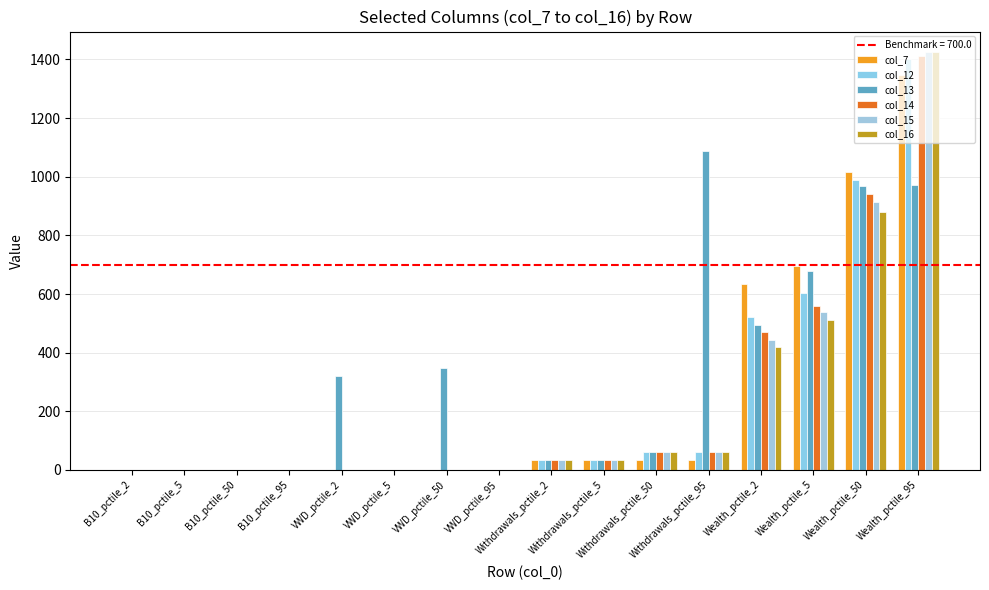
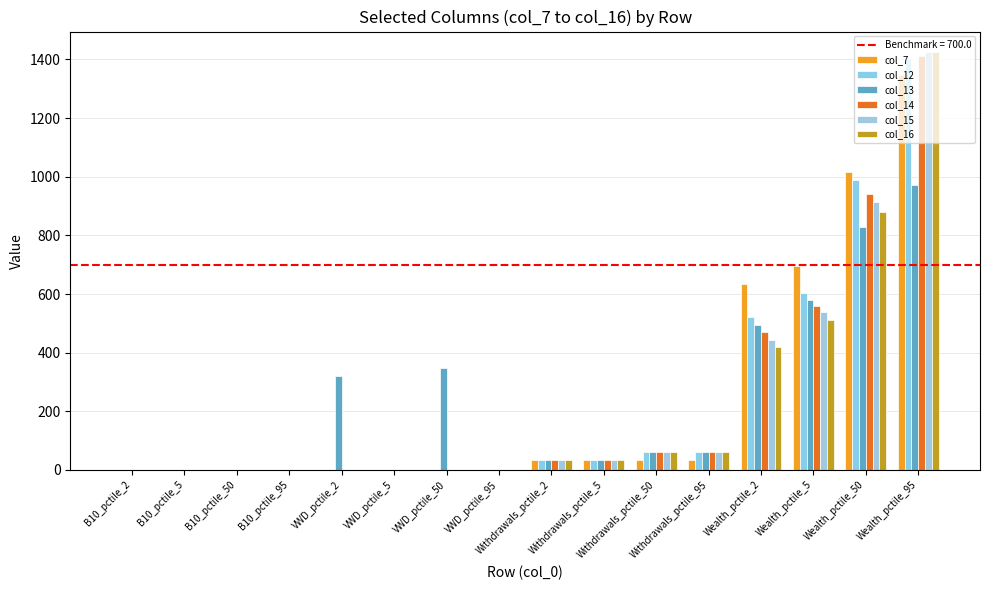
  {
    "col_13": {
      "VWD_pctile_2": 320,
      "VWD_pctile_50": 350,
      "Withdrawals_pctile_2": 40,
      "Withdrawals_pctile_5": 40,
      "Withdrawals_pctile_50": 60,
-     "Withdrawals_pctile_95": 1090,
+     "Withdrawals_pctile_95": 60,
      "Wealth_pctile_2": 490,
-     "Wealth_pctile_5": 680,
-     "Wealth_pctile_50": 970,
+     "Wealth_pctile_5": 580,
+     "Wealth_pctile_50": 830,
      "Wealth_pctile_95": 970
    }
  }
